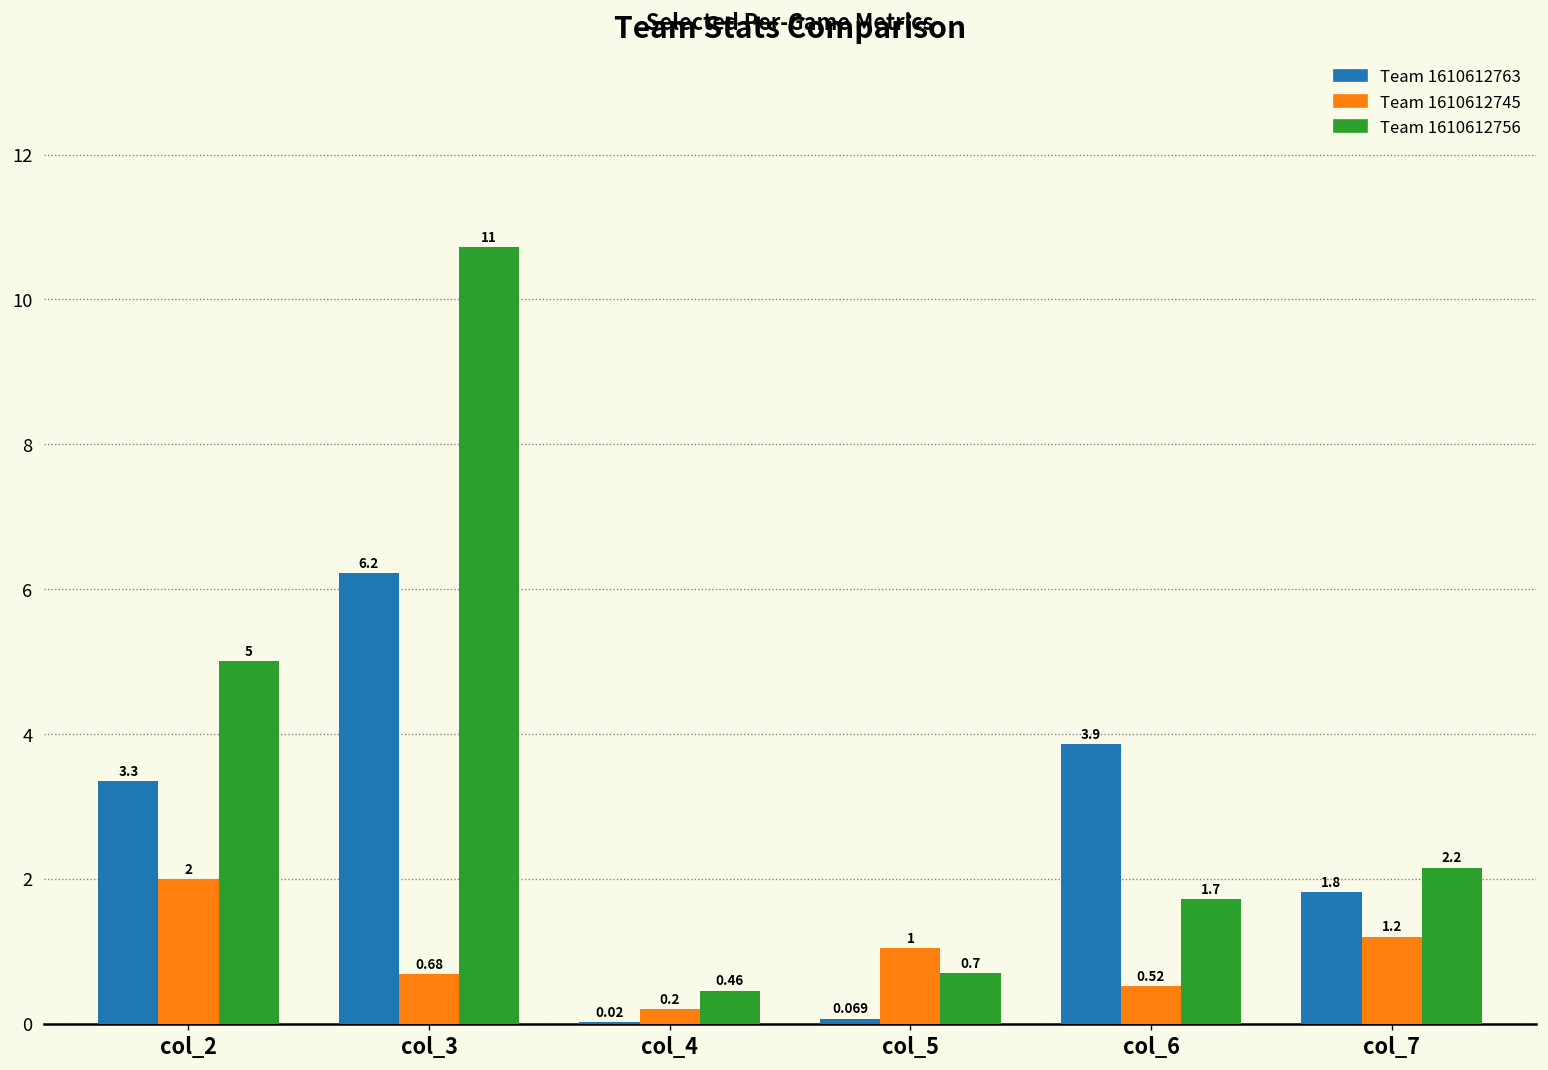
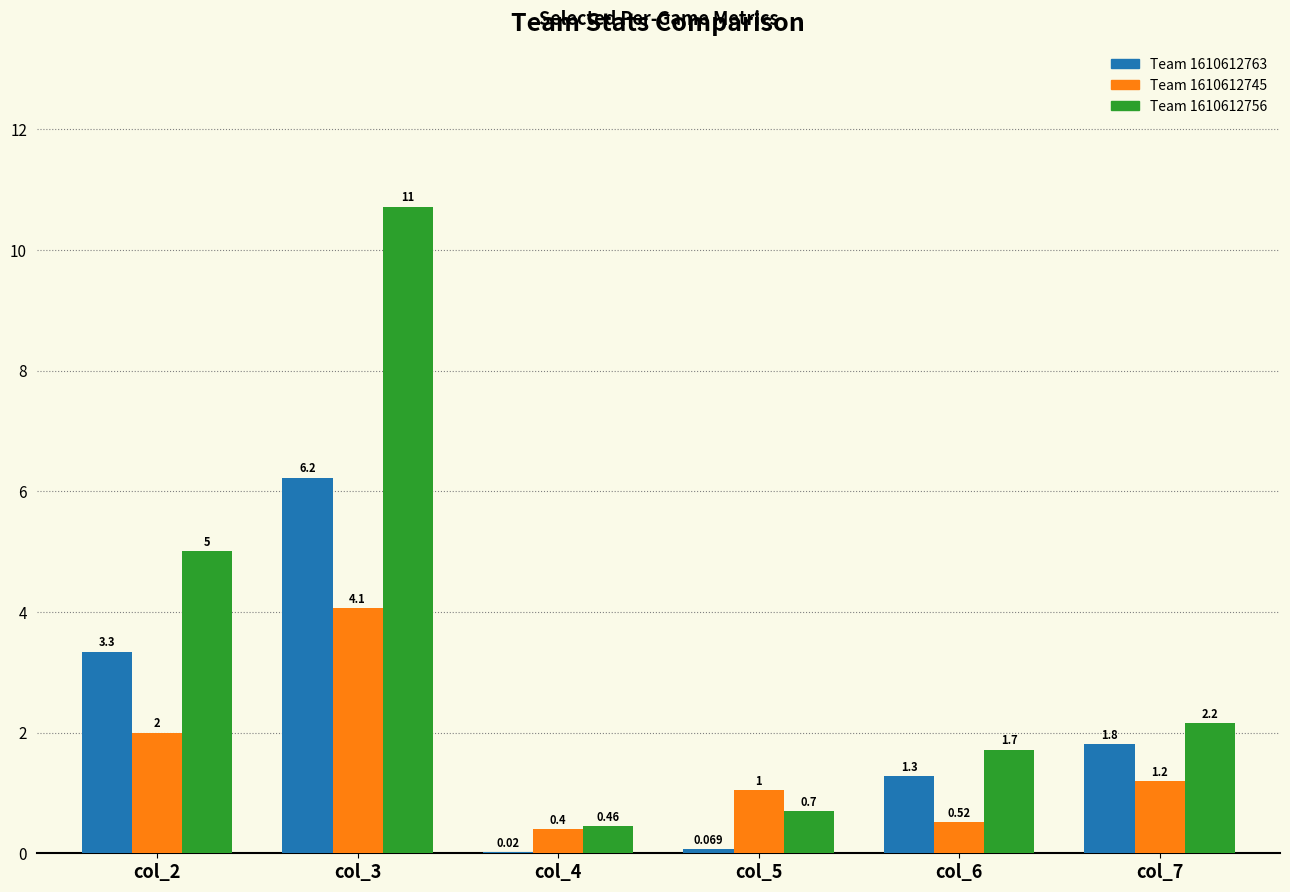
  {
    "Team 1610612763": {
      "col_2": 3.3,
      "col_3": 6.2,
      "col_4": 0.02,
      "col_5": 0.069,
-     "col_6": 3.9,
+     "col_6": 1.3,
      "col_7": 1.8
    },
    "Team 1610612745": {
      "col_2": 2,
-     "col_3": 0.68,
-     "col_4": 0.2,
+     "col_3": 4.1,
+     "col_4": 0.4,
      "col_5": 1,
      "col_6": 0.52,
      "col_7": 1.2
    },
    "Team 1610612756": {
      "col_2": 5,
      "col_3": 11,
      "col_4": 0.46,
      "col_5": 0.7,
      "col_6": 1.7,
      "col_7": 2.2
    }
  }
